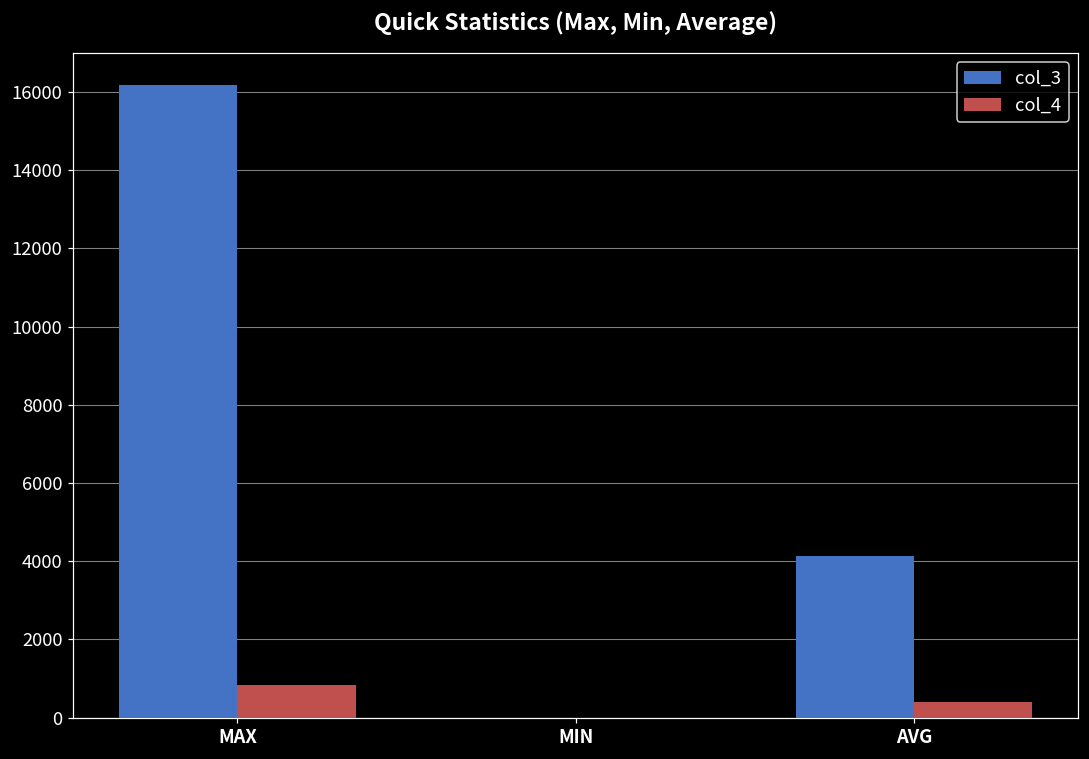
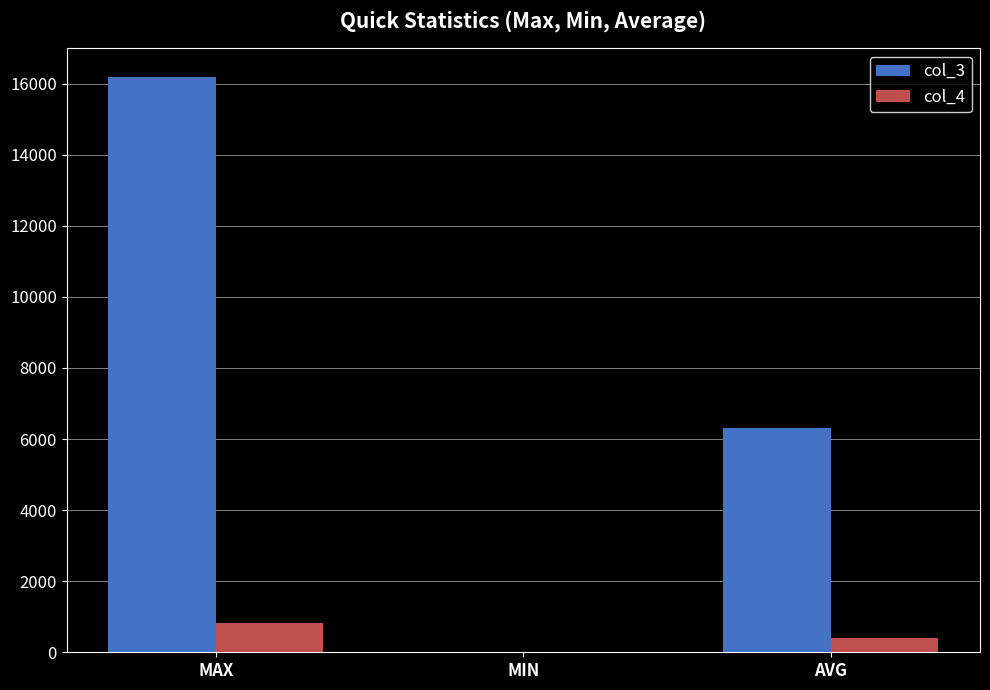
  {
    "col_3": {
      "MAX": 16200,
      "MIN": 0,
-     "AVG": 4100
+     "AVG": 6300
    },
    "col_4": {
      "MAX": 800,
      "MIN": 0,
      "AVG": 400
    }
  }
